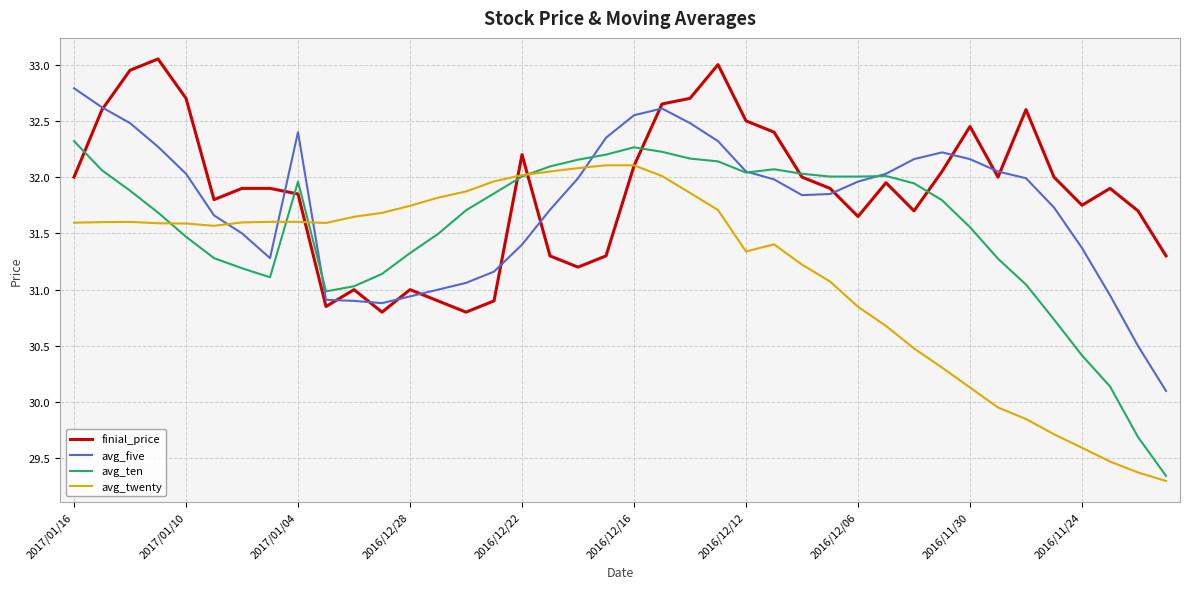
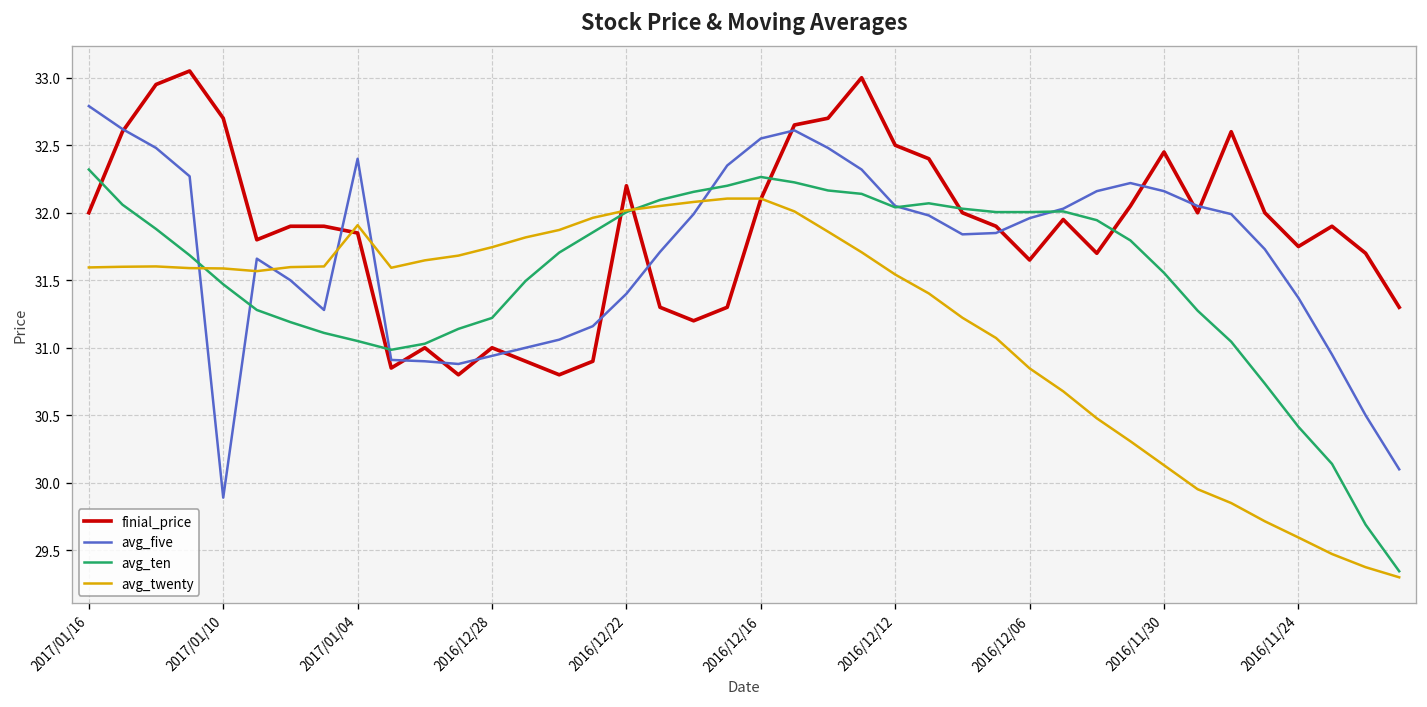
  {
    "finial_price": {
      "2017/01/16": 32.00,
      "2017/01/10": 32.70,
      "2017/01/04": 31.85,
      "2016/12/28": 31.00,
      "2016/12/22": 32.20,
      "2016/12/12": 32.50,
      "2016/12/06": 31.65,
      "2016/11/30": 32.45,
      "2016/11/24": 31.75
    },
    "avg_five": {
      "2017/01/16": 32.79,
-     "2017/01/10": 32.03,
+     "2017/01/10": 29.89,
      "2017/01/04": 32.40,
      "2016/12/28": 30.94,
      "2016/12/22": 31.40,
      "2016/12/16": 32.55,
      "2016/12/06": 31.96,
      "2016/11/30": 32.16,
      "2016/11/24": 31.37
    },
    "avg_ten": {
      "2017/01/16": 32.32,
      "2017/01/10": 31.47,
-     "2017/01/04": 31.96,
-     "2016/12/28": 31.33,
+     "2017/01/04": 31.05,
+     "2016/12/28": 31.22,
      "2016/12/16": 32.27,
      "2016/12/06": 32.01,
      "2016/11/30": 31.56,
      "2016/11/24": 30.42
    },
    "avg_twenty": {
      "2017/01/16": 31.60,
      "2017/01/10": 31.59,
-     "2017/01/04": 31.60,
+     "2017/01/04": 31.91,
      "2016/12/28": 31.75,
-     "2016/12/12": 31.34,
+     "2016/12/12": 31.54,
      "2016/12/06": 30.85,
      "2016/11/30": 30.13,
      "2016/11/24": 29.60
    }
  }
